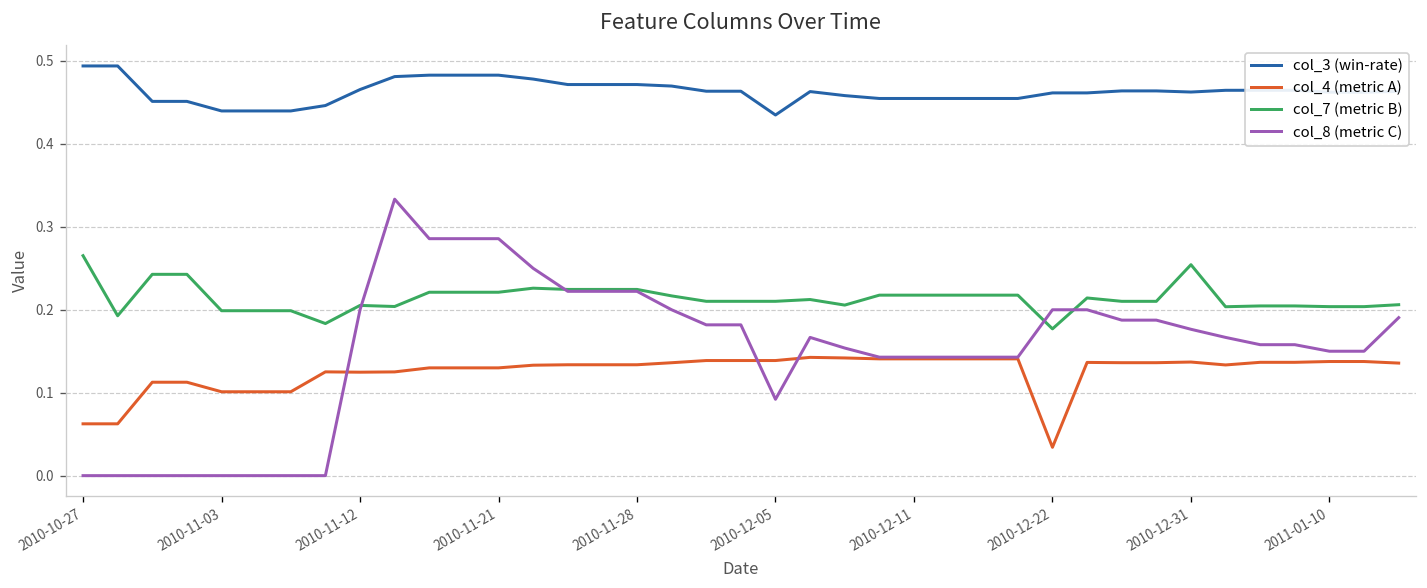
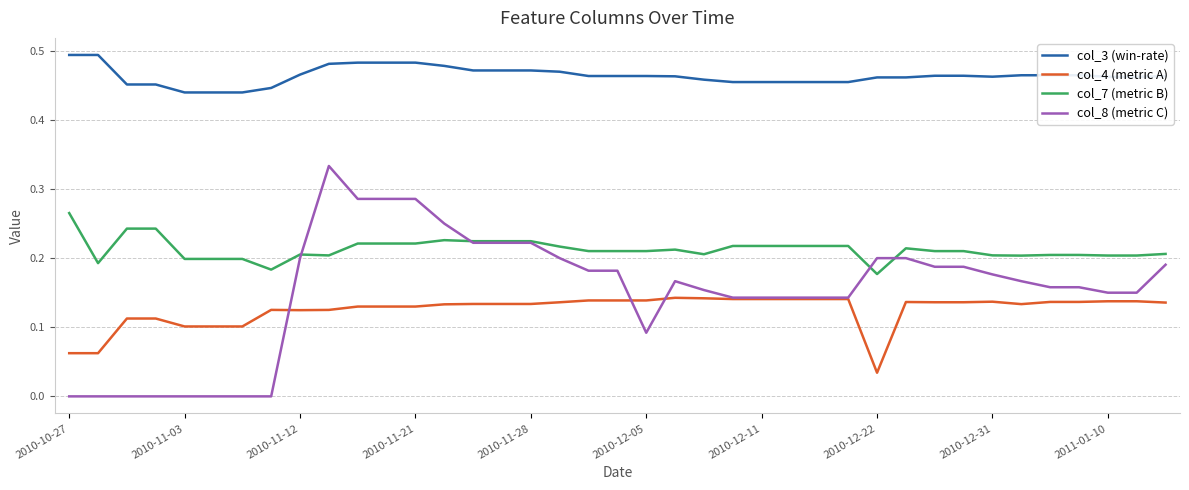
  {
    "col_3 (win-rate)": {
      "2010-10-27": 0.49,
      "2010-11-03": 0.44,
      "2010-11-12": 0.47,
      "2010-11-21": 0.48,
      "2010-11-28": 0.47,
-     "2010-12-05": 0.43,
+     "2010-12-05": 0.46,
      "2010-12-11": 0.45,
      "2010-12-22": 0.46,
      "2010-12-31": 0.46
    },
    "col_4 (metric A)": {
      "2010-10-27": 0.06,
      "2010-11-03": 0.10,
      "2010-11-12": 0.12,
      "2010-11-21": 0.13,
      "2010-11-28": 0.13,
      "2010-12-05": 0.14,
      "2010-12-22": 0.03,
      "2010-12-31": 0.14,
      "2011-01-10": 0.14
    },
    "col_7 (metric B)": {
      "2010-10-27": 0.27,
      "2010-11-03": 0.20,
      "2010-11-12": 0.21,
      "2010-11-21": 0.22,
      "2010-12-05": 0.21,
      "2010-12-11": 0.22,
      "2010-12-22": 0.18,
-     "2010-12-31": 0.25,
+     "2010-12-31": 0.20,
      "2011-01-10": 0.20
    },
    "col_8 (metric C)": {
      "2010-10-27": 0.00,
      "2010-11-03": 0.00,
      "2010-11-12": 0.20,
      "2010-11-21": 0.29,
      "2010-12-05": 0.09,
      "2010-12-22": 0.20,
      "2010-12-31": 0.18,
      "2011-01-10": 0.15
    }
  }
